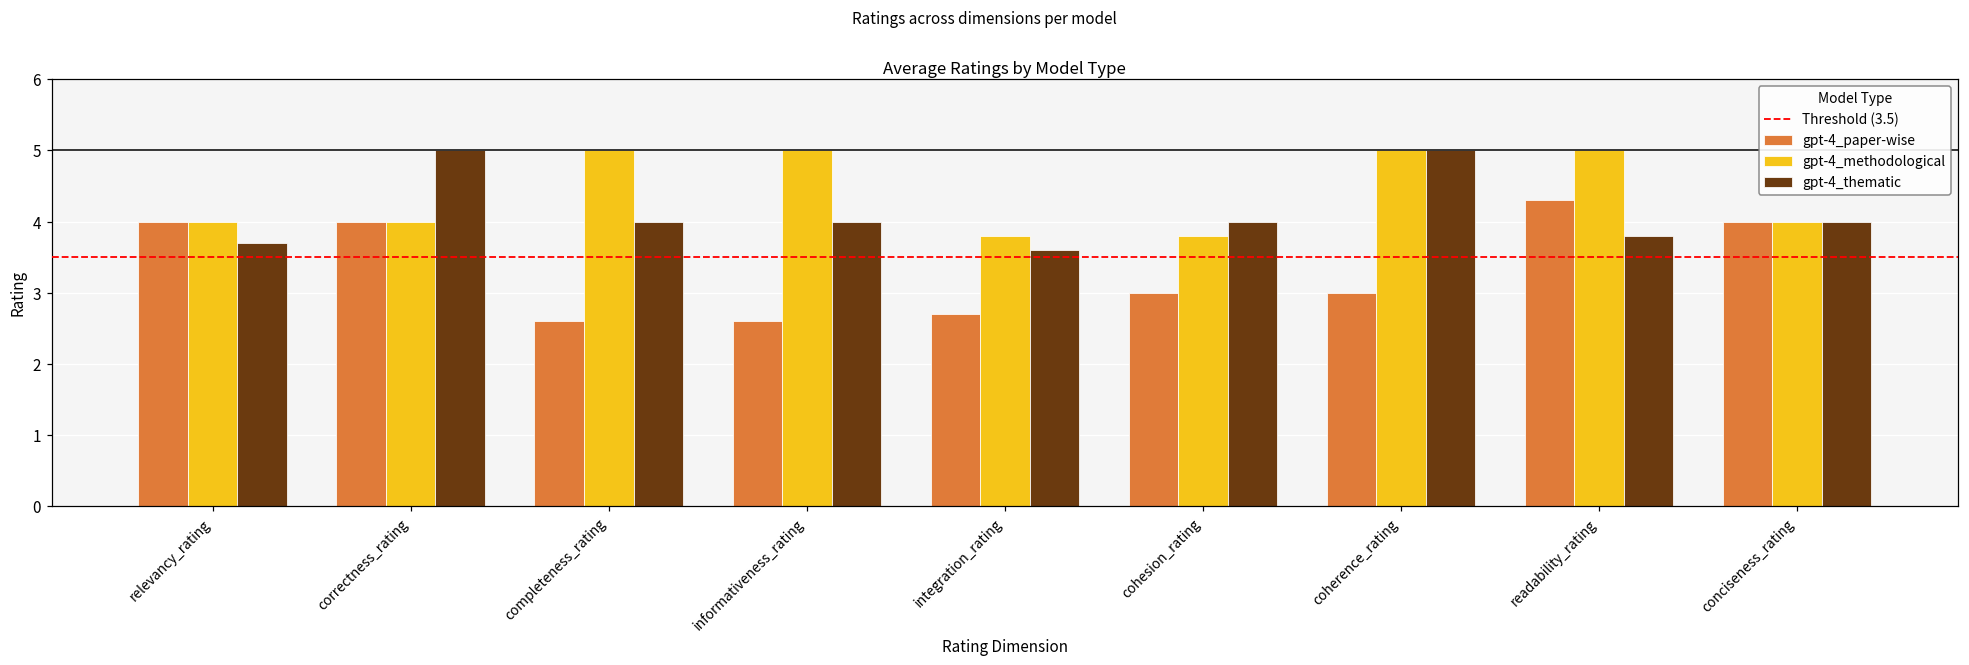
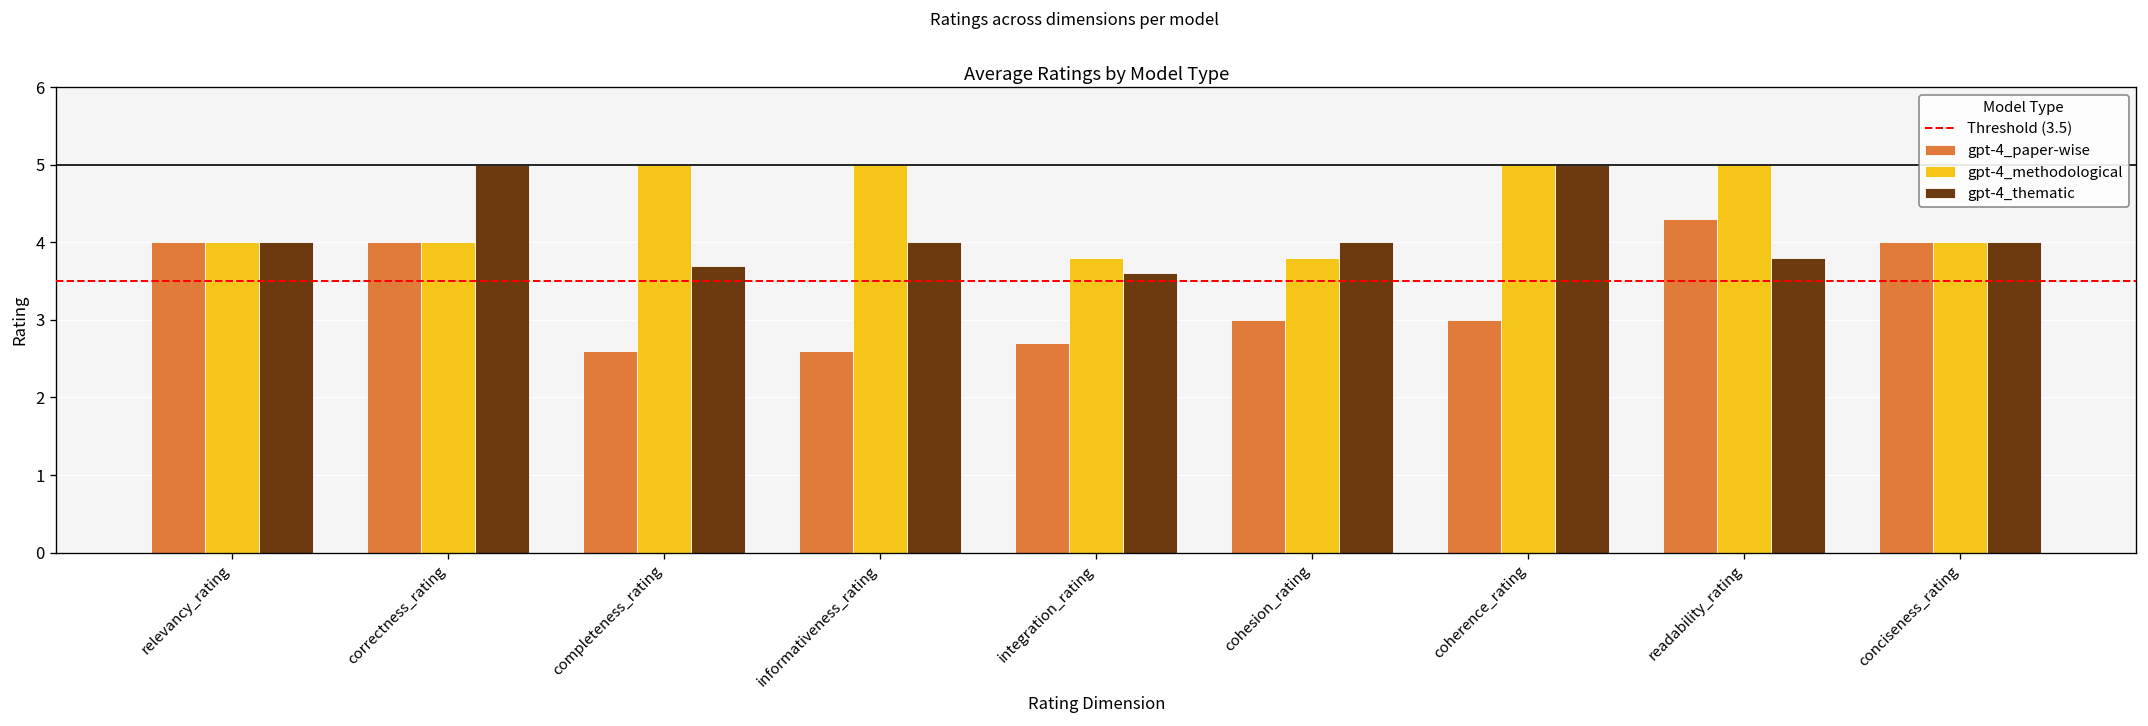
  {
    "gpt-4_paper-wise": {
      "relevancy_rating": 4.0,
      "correctness_rating": 4.0,
      "completeness_rating": 2.6,
      "informativeness_rating": 2.6,
      "integration_rating": 2.7,
      "cohesion_rating": 3.0,
      "coherence_rating": 3.0,
      "readability_rating": 4.3,
      "conciseness_rating": 4.0
    },
    "gpt-4_methodological": {
      "relevancy_rating": 4.0,
      "correctness_rating": 4.0,
      "completeness_rating": 5.0,
      "informativeness_rating": 5.0,
      "integration_rating": 3.8,
      "cohesion_rating": 3.8,
      "coherence_rating": 5.0,
      "readability_rating": 5.0,
      "conciseness_rating": 4.0
    },
    "gpt-4_thematic": {
-     "relevancy_rating": 3.7,
+     "relevancy_rating": 4.0,
      "correctness_rating": 5.0,
-     "completeness_rating": 4.0,
+     "completeness_rating": 3.7,
      "informativeness_rating": 4.0,
      "integration_rating": 3.6,
      "cohesion_rating": 4.0,
      "coherence_rating": 5.0,
      "readability_rating": 3.8,
      "conciseness_rating": 4.0
    }
  }
